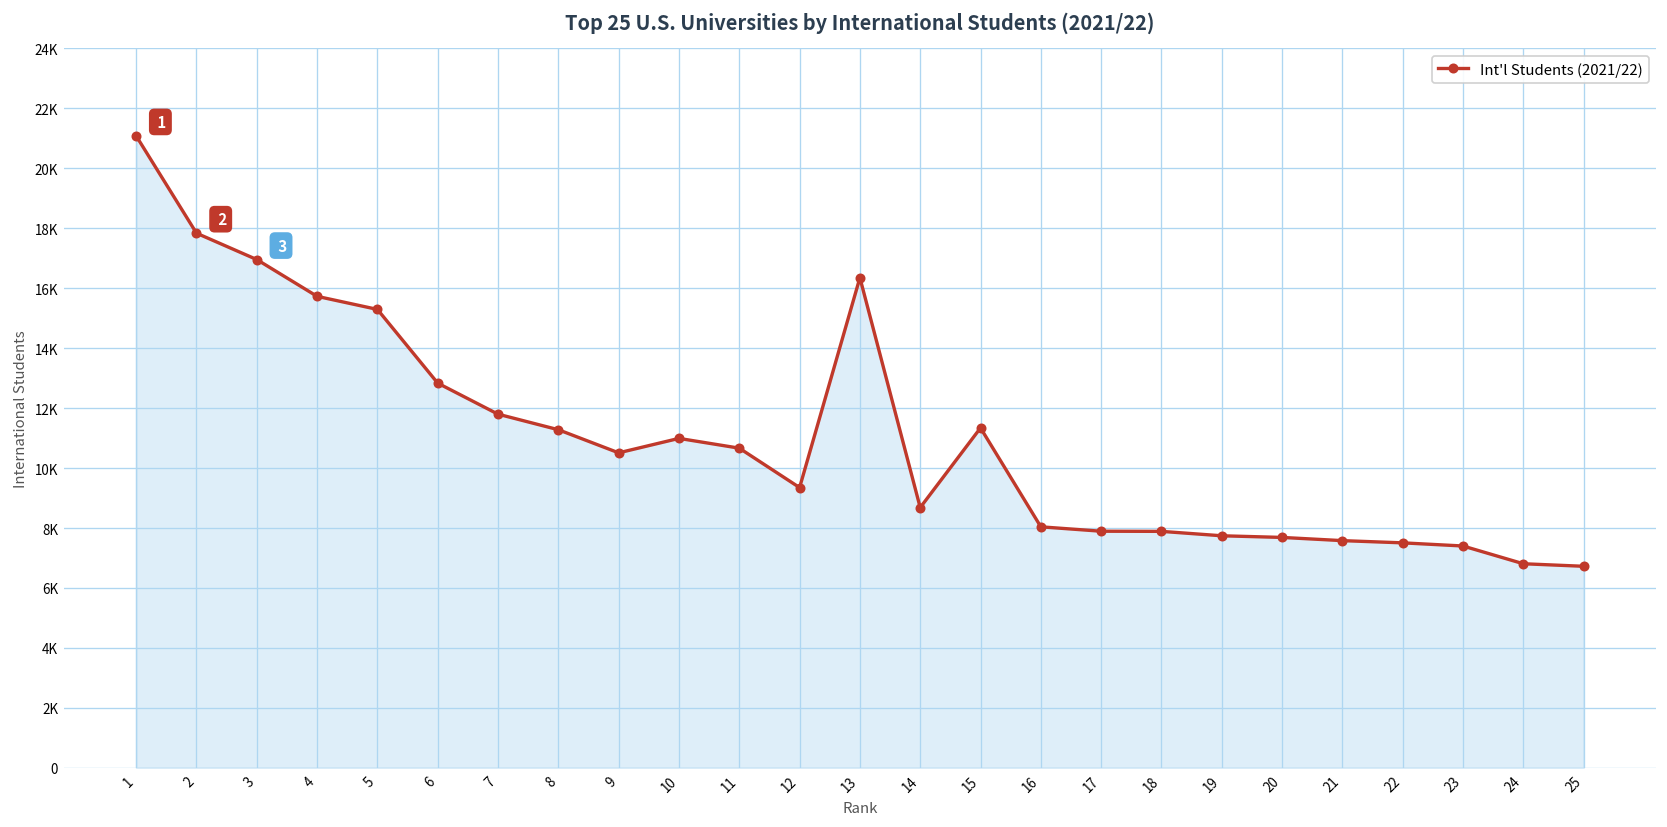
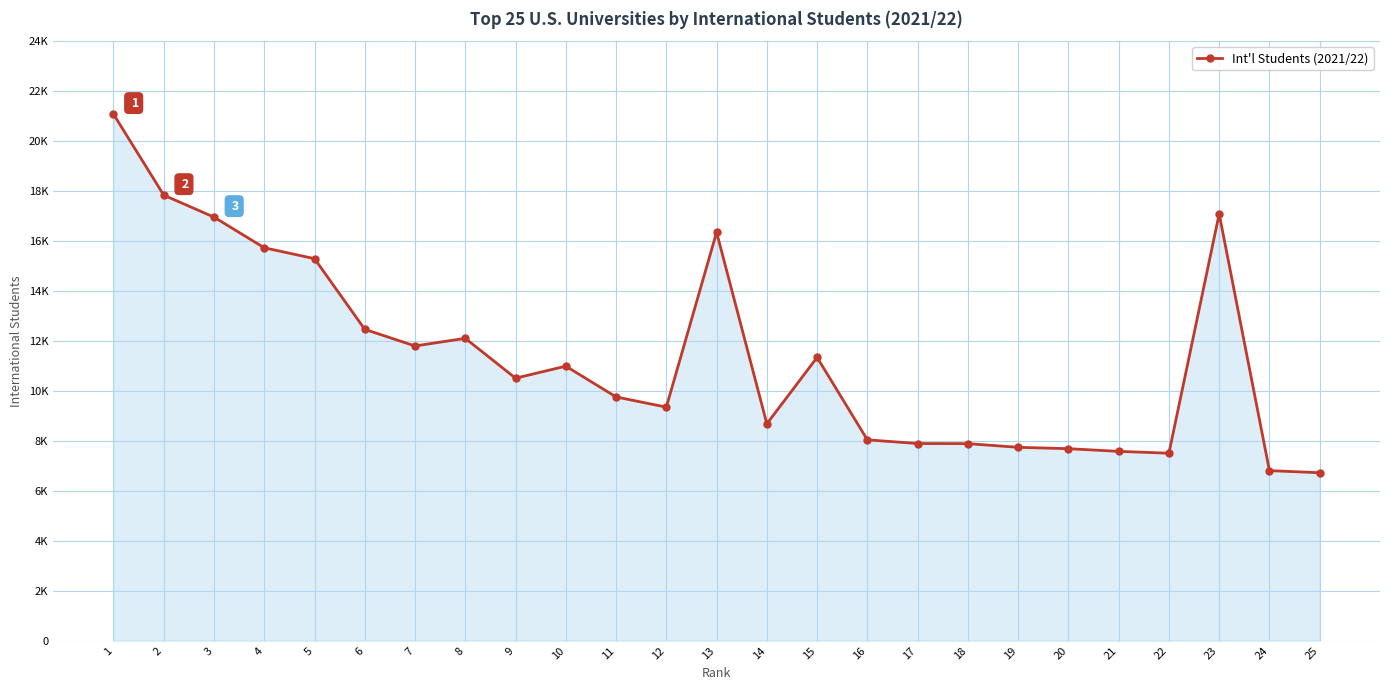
  {
    "4": 15700,
    "5": 15300,
-   "6": 12800,
+   "6": 12500,
    "7": 11800,
-   "8": 11300,
+   "8": 12100,
    "9": 10500,
    "10": 11000,
-   "11": 10700,
+   "11": 9800,
    "12": 9300,
    "13": 16400,
    "14": 8700,
    "15": 11300,
    "16": 8000,
    "17": 7900,
    "18": 7900,
    "19": 7700,
    "20": 7700,
    "21": 7600,
    "22": 7500,
-   "23": 7400,
+   "23": 17100,
    "24": 6800,
    "25": 6700
  }
